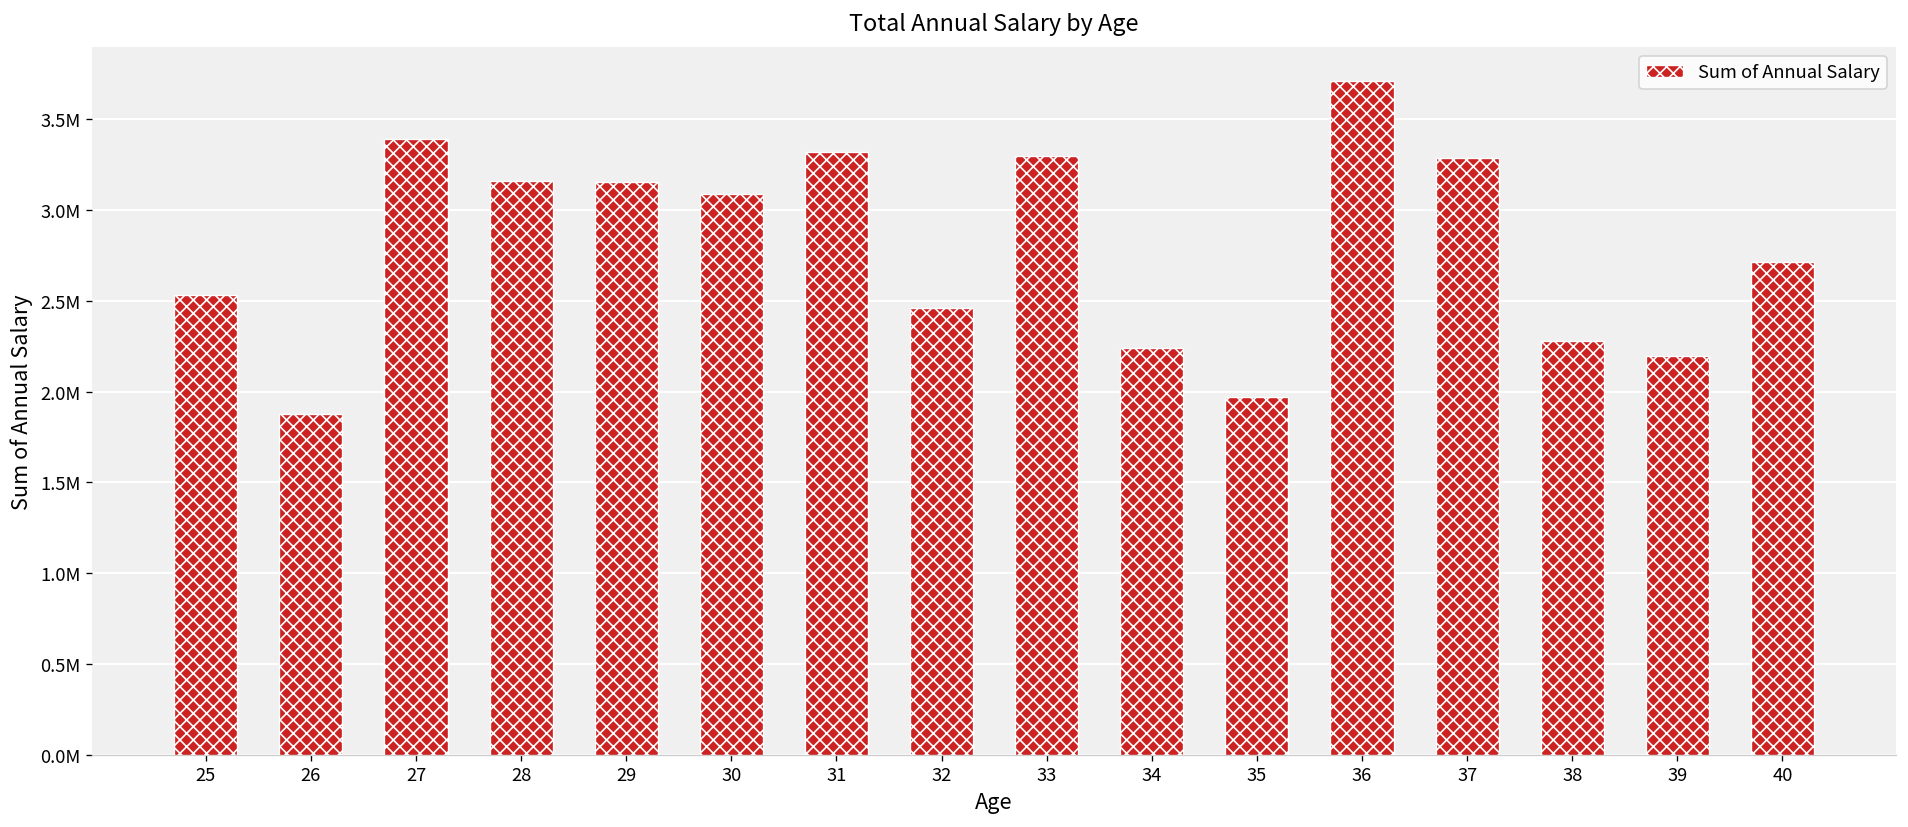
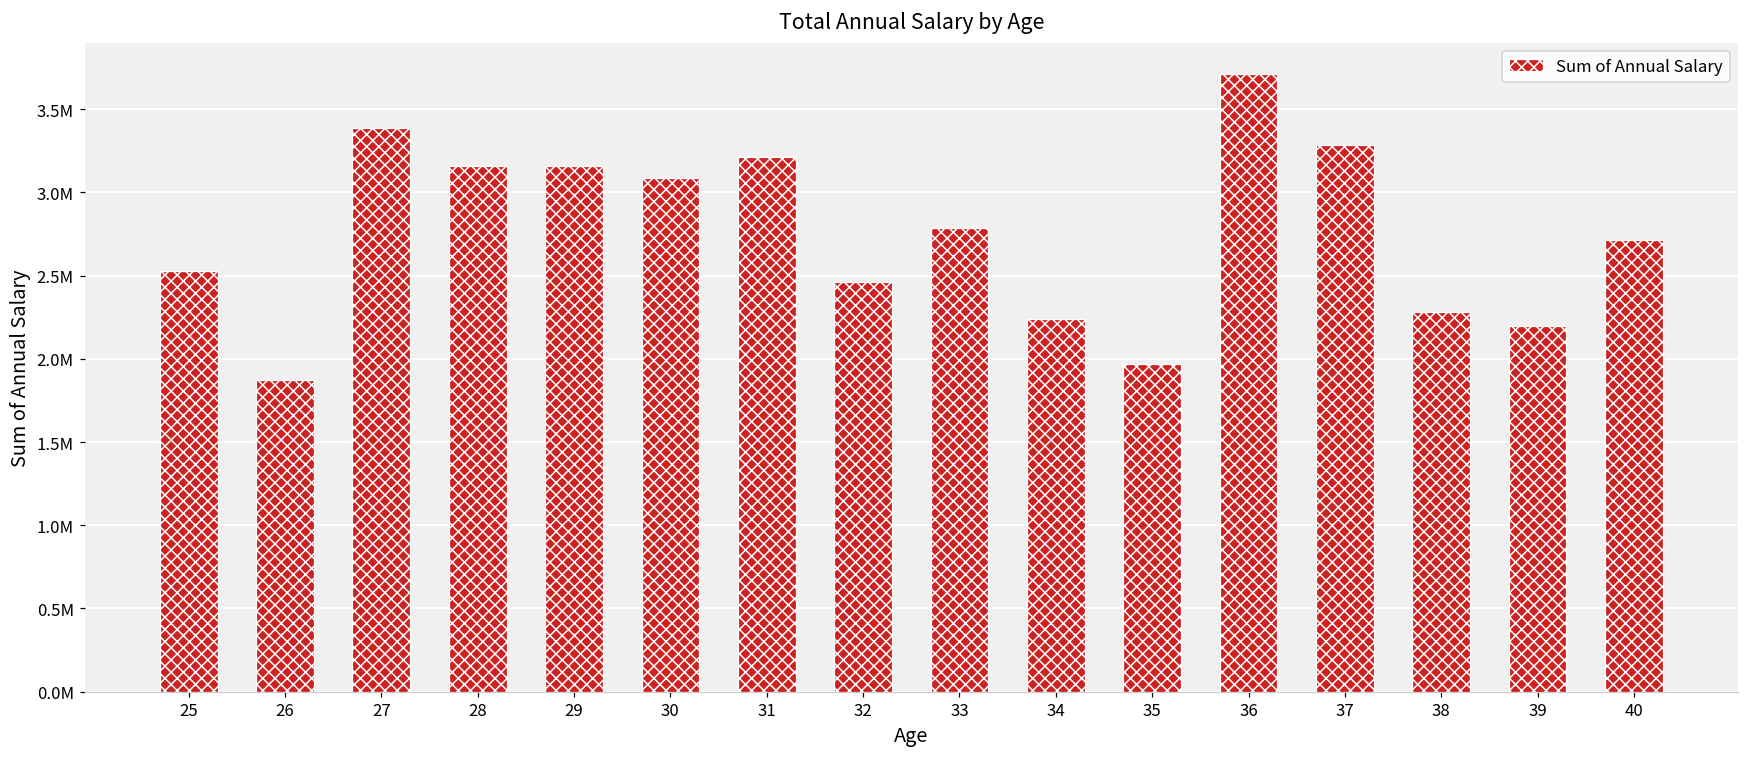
  {
    "25": 2530000,
    "26": 1880000,
    "27": 3390000,
    "28": 3160000,
    "29": 3160000,
    "30": 3090000,
-   "31": 3320000,
+   "31": 3220000,
    "32": 2460000,
-   "33": 3300000,
+   "33": 2790000,
    "34": 2240000,
    "35": 1970000,
    "36": 3710000,
    "37": 3290000,
    "38": 2280000,
    "39": 2190000,
    "40": 2710000
  }
